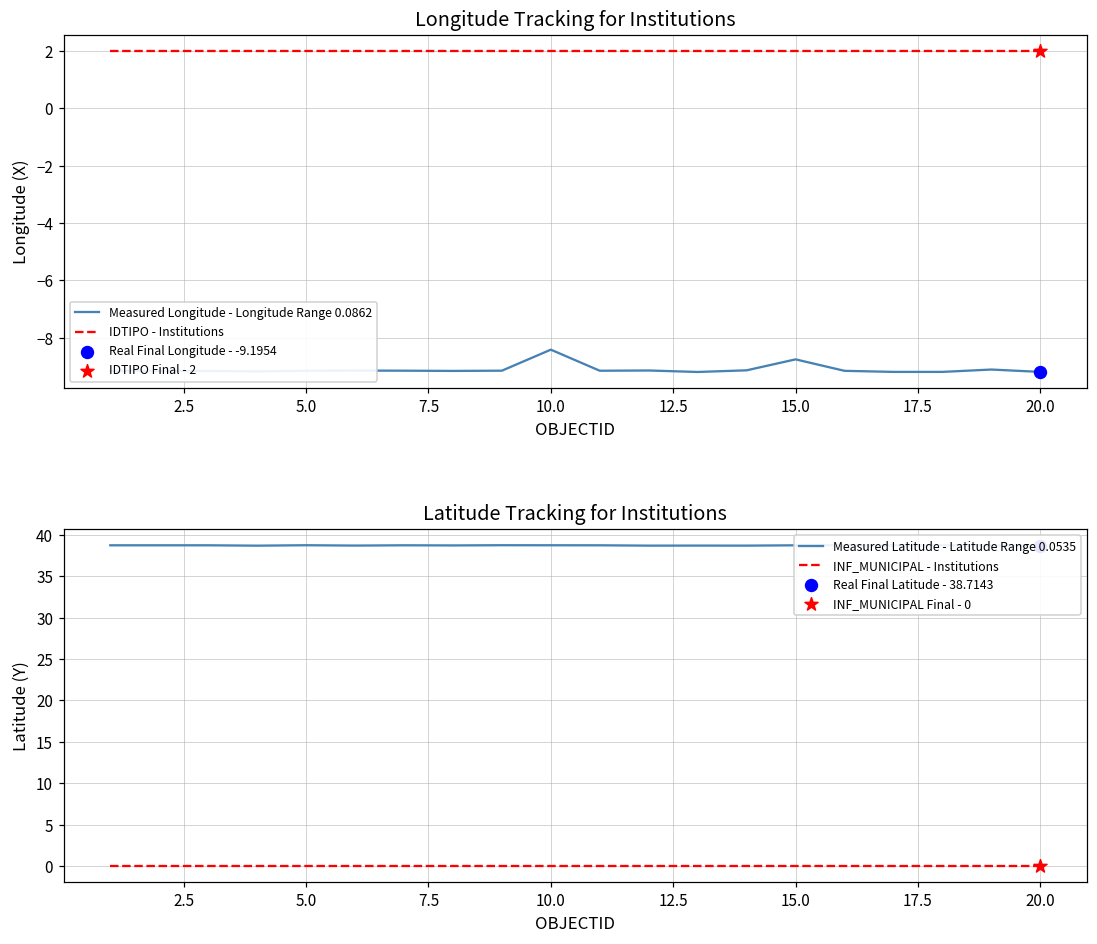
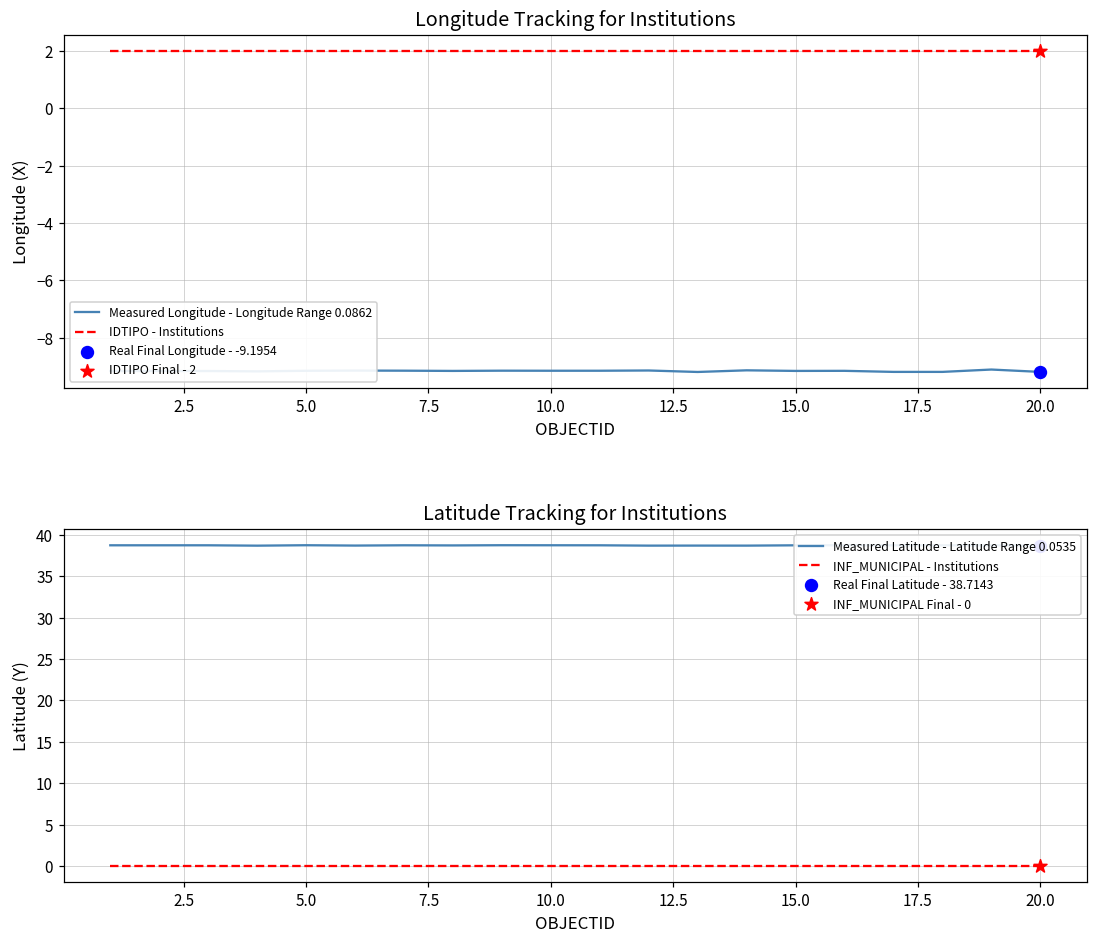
  {
    "Longitude Tracking for Institutions": {
      "Measured Longitude - Longitude Range 0.0862": {
-       "10.0": -8.4,
-       "15.0": -8.8
+       "10.0": -9.2,
+       "15.0": -9.2
      }
    },
    "Latitude Tracking for Institutions": {
      "Measured Latitude - Latitude Range 0.0535": {
        "5.0": 39,
        "10.0": 39
      }
    }
  }
